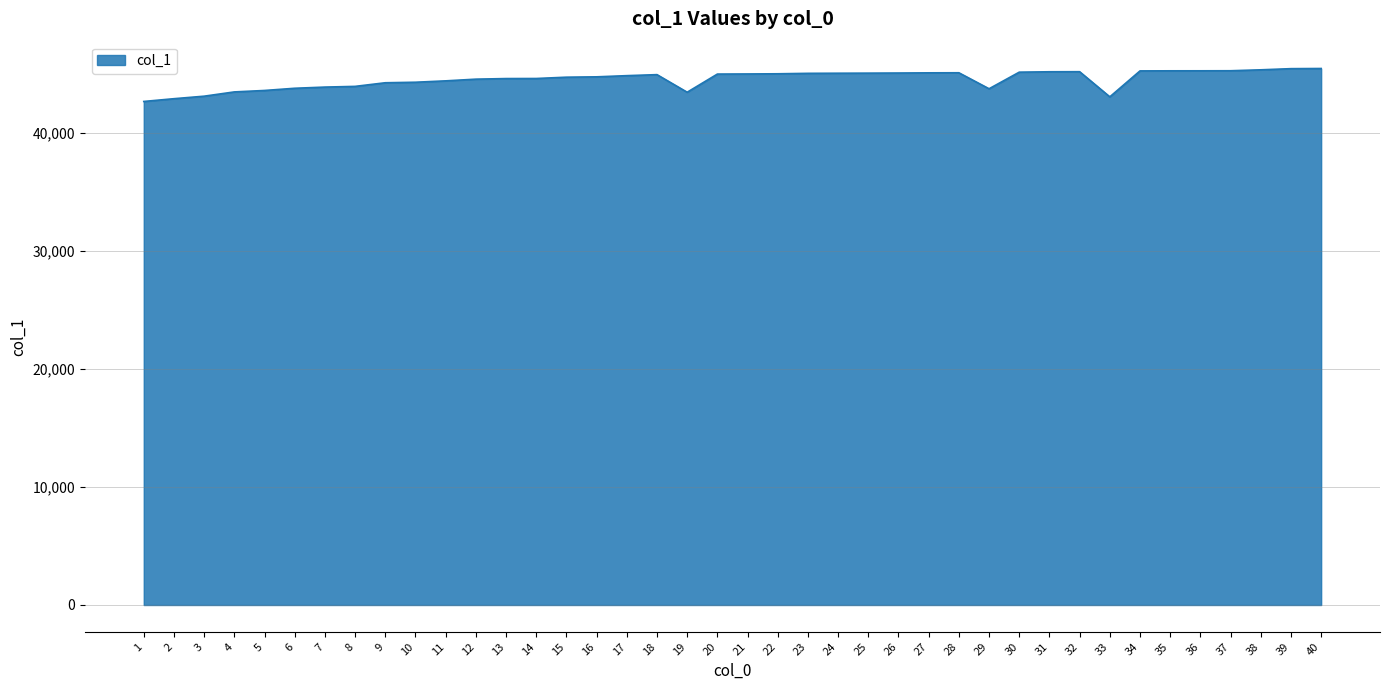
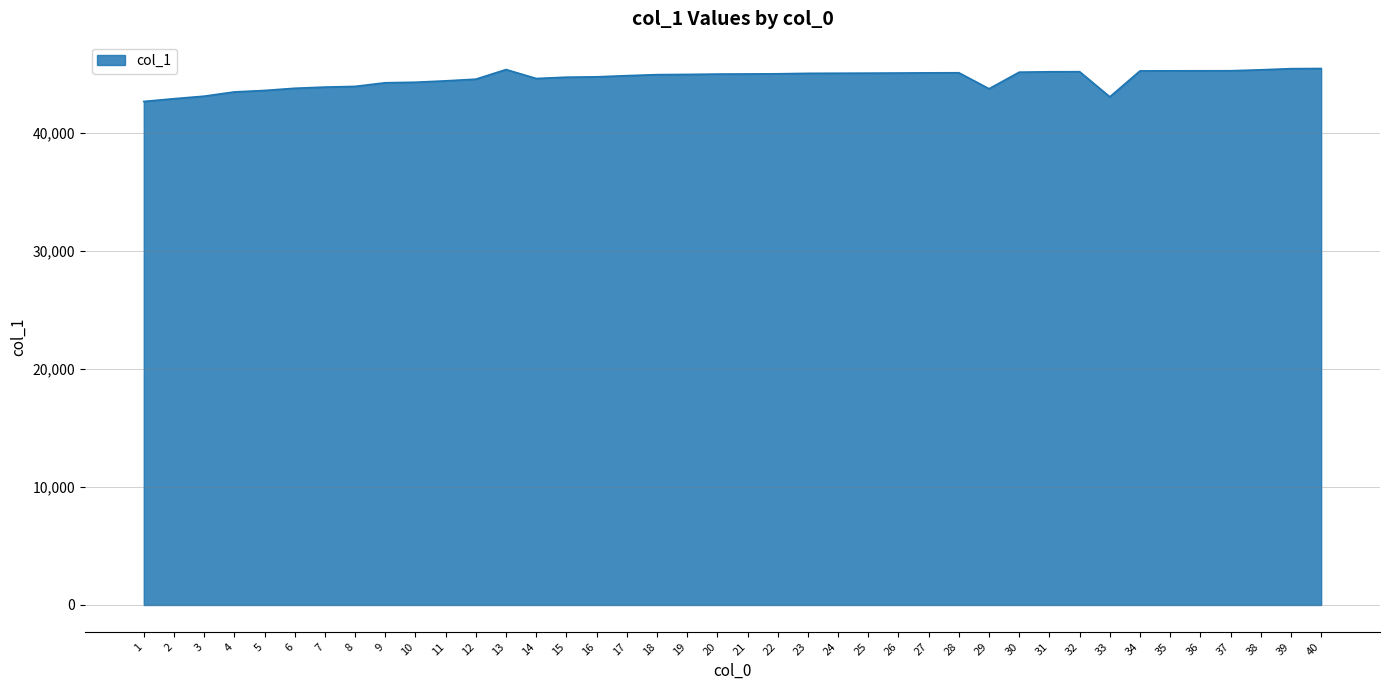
  {
    "1": "42,700",
    "2": "42,900",
    "3": "43,100",
    "4": "43,500",
    "5": "43,600",
    "6": "43,800",
    "7": "43,900",
    "8": "44,000",
    "9": "44,300",
    "10": "44,300",
    "11": "44,400",
    "12": "44,600",
-   "13": "44,600",
+   "13": "45,400",
    "14": "44,600",
    "15": "44,700",
    "16": "44,800",
    "17": "44,900",
    "18": "45,000",
-   "19": "43,500",
+   "19": "45,000",
    "20": "45,000",
    "21": "45,000",
    "22": "45,000",
    "23": "45,100",
    "24": "45,100",
    "25": "45,100",
    "26": "45,100",
    "27": "45,100",
    "28": "45,100",
    "29": "43,800",
    "30": "45,200",
    "31": "45,200",
    "32": "45,200",
    "33": "43,100",
    "34": "45,300",
    "35": "45,300",
    "36": "45,300",
    "37": "45,300",
    "38": "45,400",
    "39": "45,500",
    "40": "45,500"
  }
